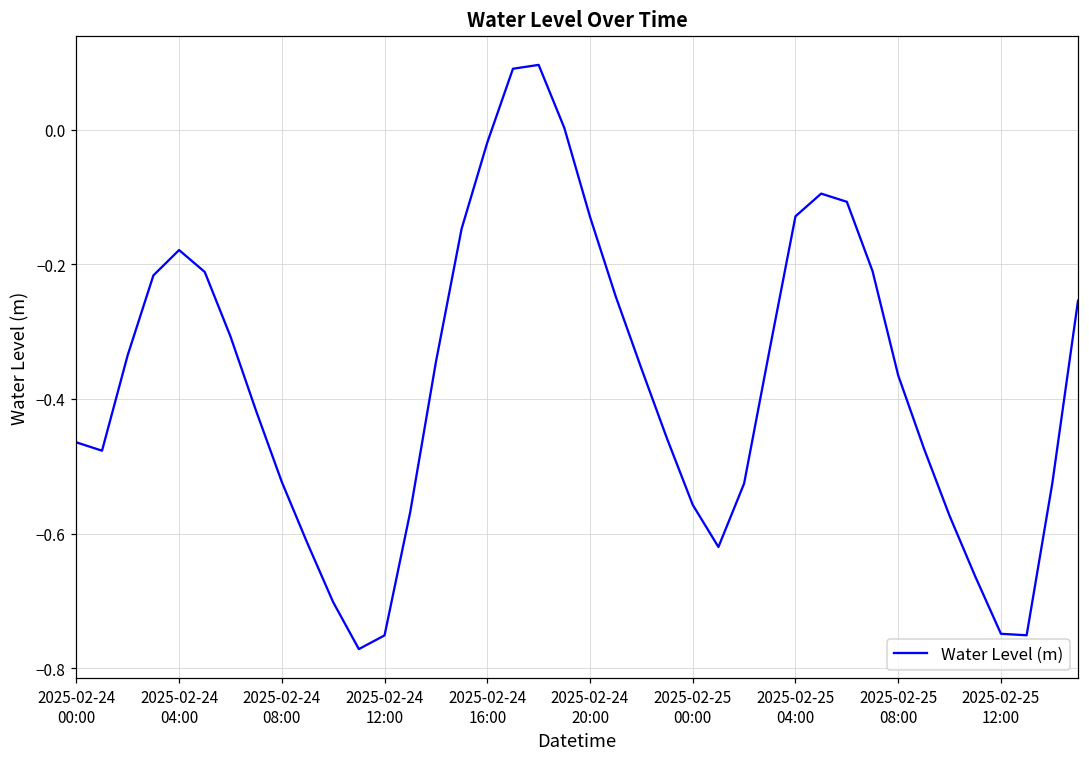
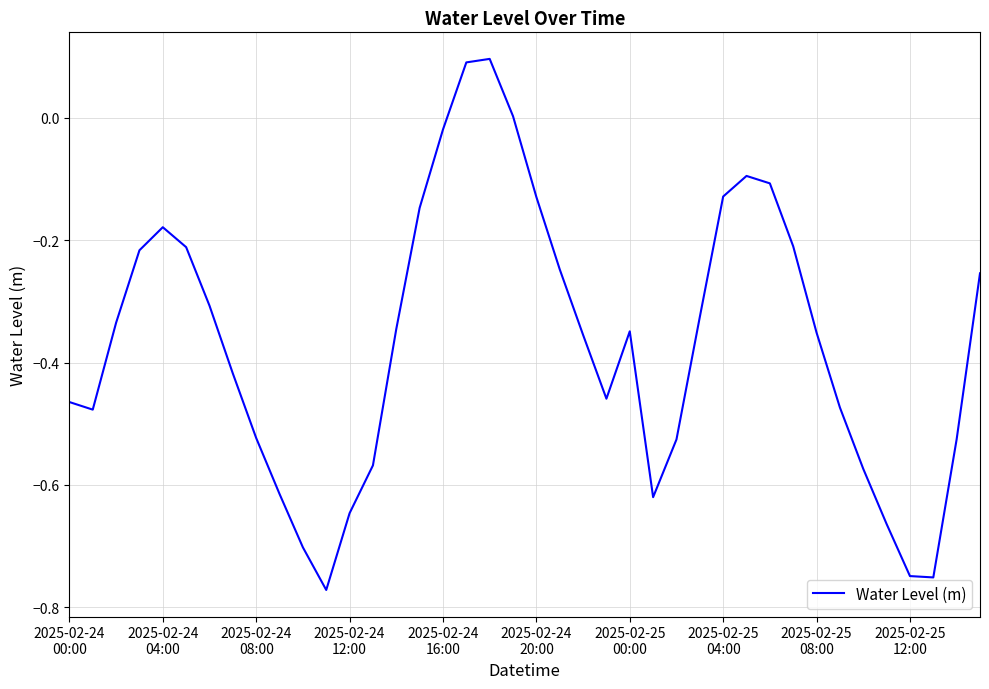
  {
    "2025-02-24 00:00": -0.46,
    "2025-02-24 04:00": -0.18,
    "2025-02-24 08:00": -0.52,
-   "2025-02-24 12:00": -0.75,
+   "2025-02-24 12:00": -0.65,
    "2025-02-24 16:00": -0.02,
    "2025-02-24 20:00": -0.13,
-   "2025-02-25 00:00": -0.56,
+   "2025-02-25 00:00": -0.35,
    "2025-02-25 04:00": -0.13,
-   "2025-02-25 08:00": -0.37,
+   "2025-02-25 08:00": -0.35,
    "2025-02-25 12:00": -0.75
  }
